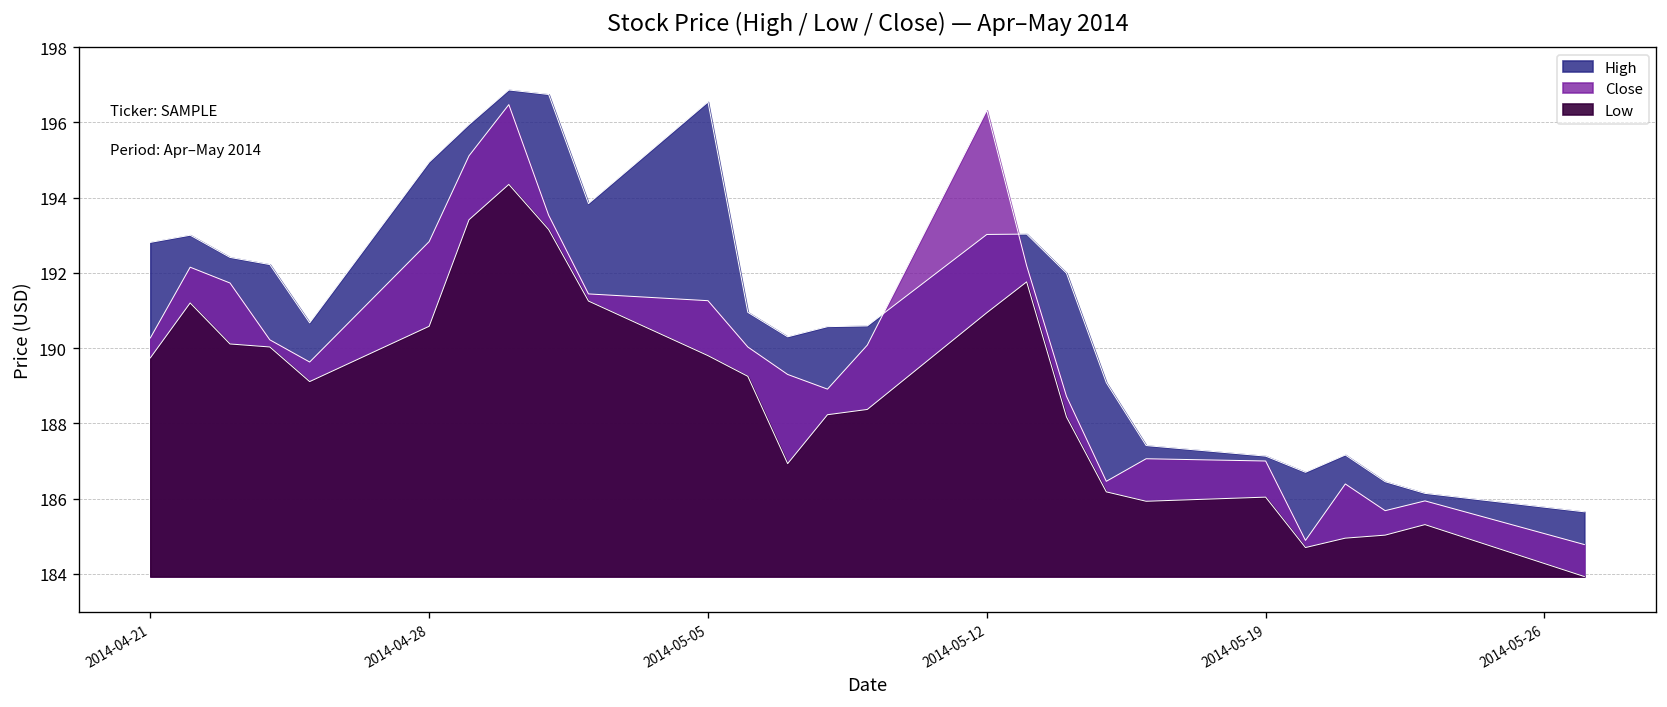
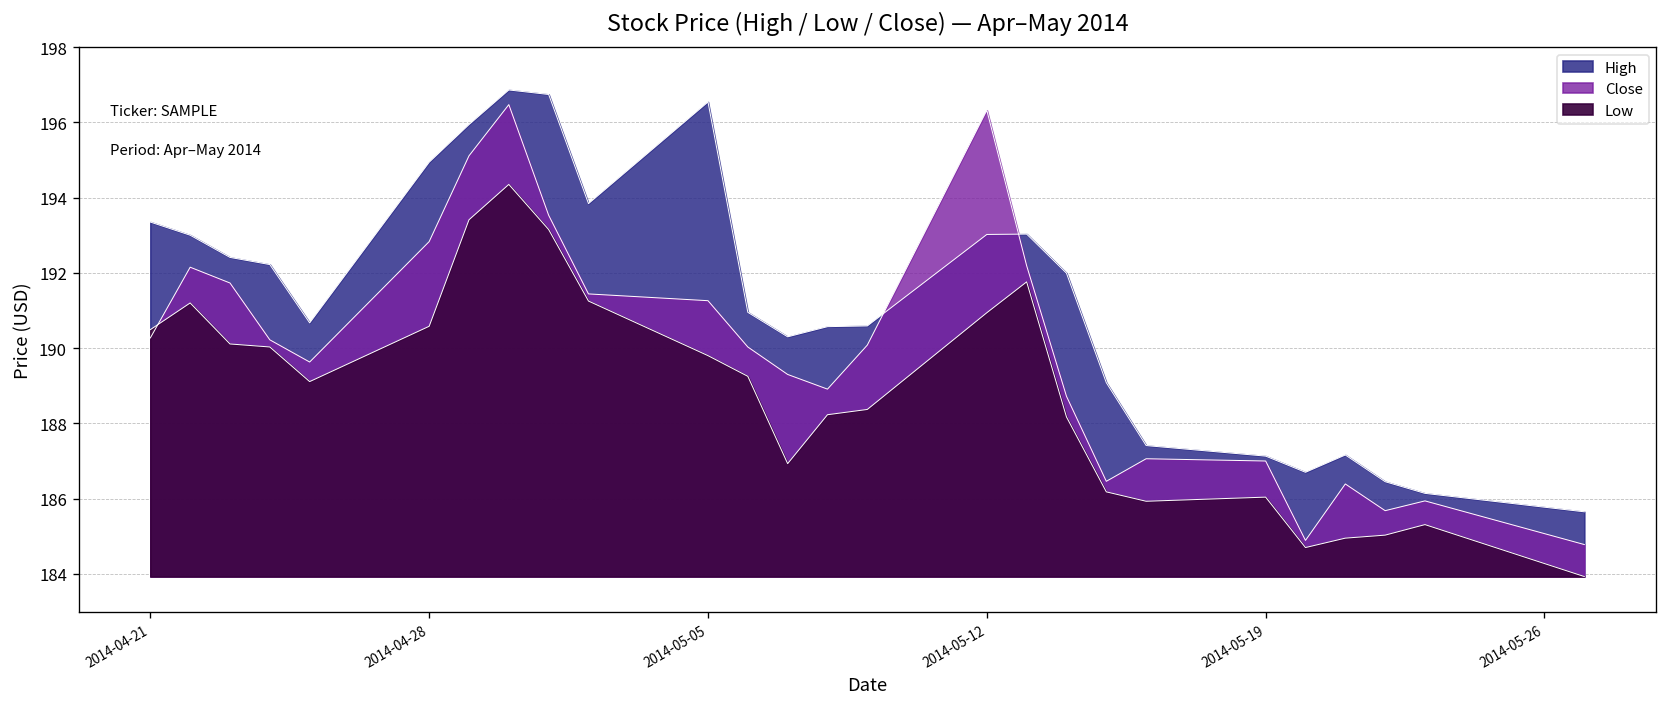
  {
    "High": {
-     "2014-04-21": 192.8,
+     "2014-04-21": 193.4,
      "2014-04-28": 194.9,
      "2014-05-05": 196.5,
      "2014-05-12": 193.0,
      "2014-05-19": 187.1
    },
    "Close": {
      "2014-04-21": 190.3,
      "2014-04-28": 192.8,
      "2014-05-05": 191.3,
      "2014-05-12": 196.3,
      "2014-05-19": 187.0
    },
    "Low": {
-     "2014-04-21": 189.7,
+     "2014-04-21": 190.5,
      "2014-04-28": 190.6,
      "2014-05-05": 189.8,
      "2014-05-12": 190.9,
      "2014-05-19": 186.0
    }
  }
